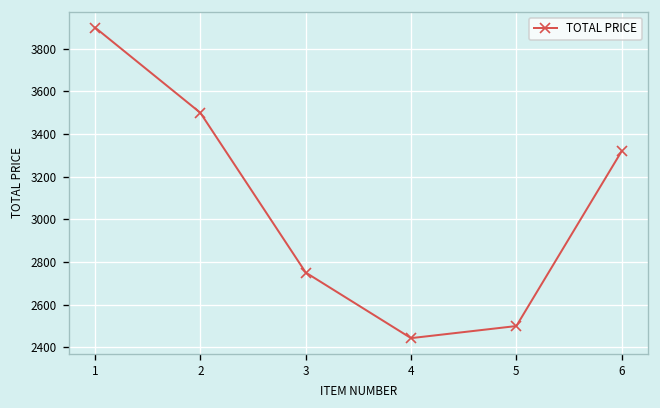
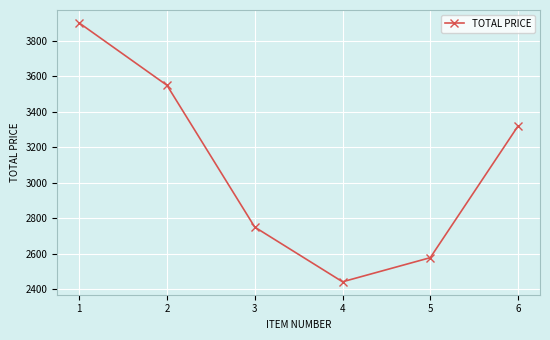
  {
    "1": 3900,
-   "2": 3500,
+   "2": 3550,
    "3": 2750,
    "4": 2440,
-   "5": 2500,
+   "5": 2580,
    "6": 3320
  }
